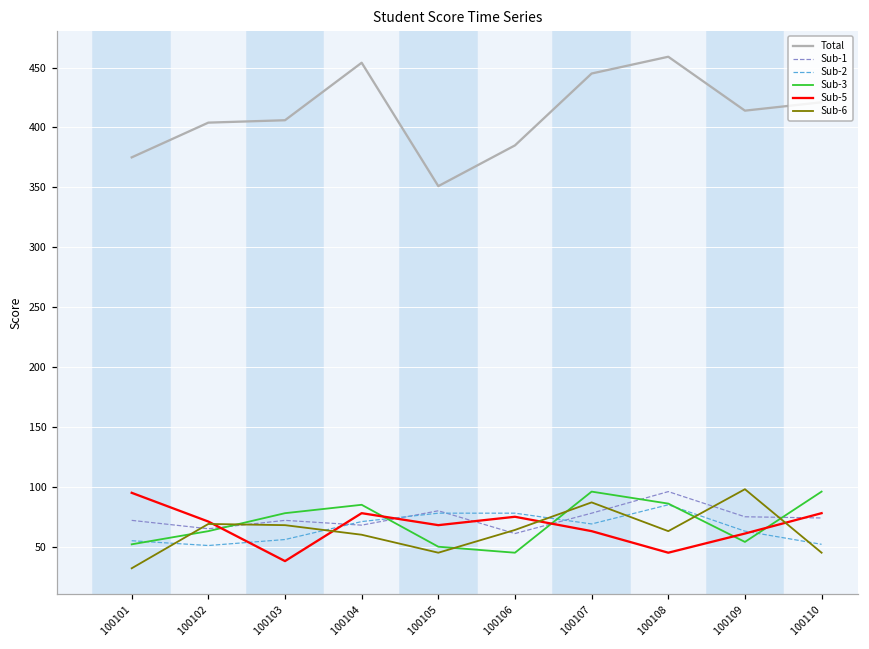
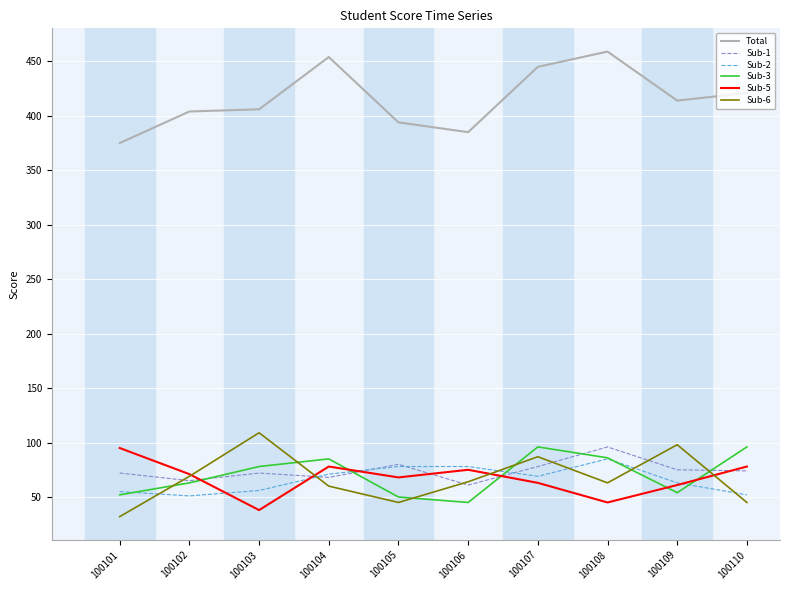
  {
    "Total": {
      "100101": 375,
      "100102": 404,
      "100103": 406,
      "100104": 454,
-     "100105": 351,
+     "100105": 394,
      "100106": 385,
      "100107": 445,
      "100108": 459,
      "100109": 414
    },
    "Sub-1": {
      "100101": 72,
      "100103": 72,
      "100104": 68,
      "100106": 61,
      "100107": 78,
      "100108": 96,
      "100109": 75,
      "100110": 74
    },
    "Sub-2": {
      "100101": 55,
      "100102": 51,
      "100103": 56,
      "100104": 71,
      "100106": 78,
      "100107": 69,
      "100110": 52
    },
    "Sub-3": {
      "100101": 52,
      "100103": 78,
      "100104": 85,
      "100105": 50,
      "100106": 45,
      "100107": 96,
      "100109": 54,
      "100110": 96
    },
    "Sub-5": {
      "100101": 95,
      "100103": 38,
      "100104": 78,
      "100105": 68,
      "100106": 75,
      "100107": 63,
      "100108": 45,
      "100110": 78
    },
    "Sub-6": {
      "100101": 32,
-     "100103": 68,
+     "100103": 109,
      "100104": 60,
      "100105": 45,
      "100106": 64,
      "100107": 87,
      "100108": 63,
      "100109": 98,
      "100110": 45
    }
  }
